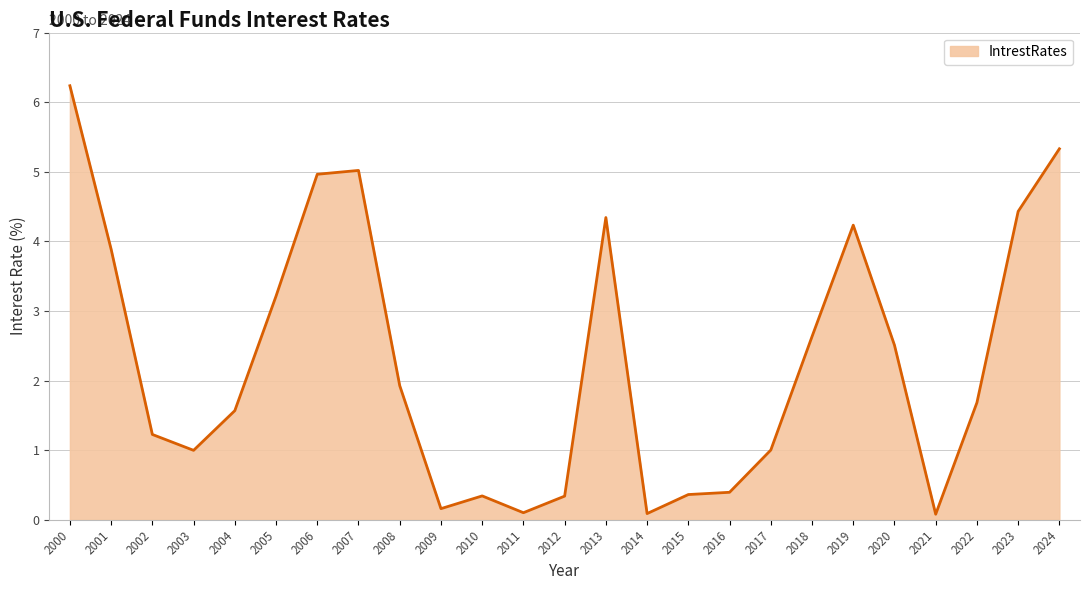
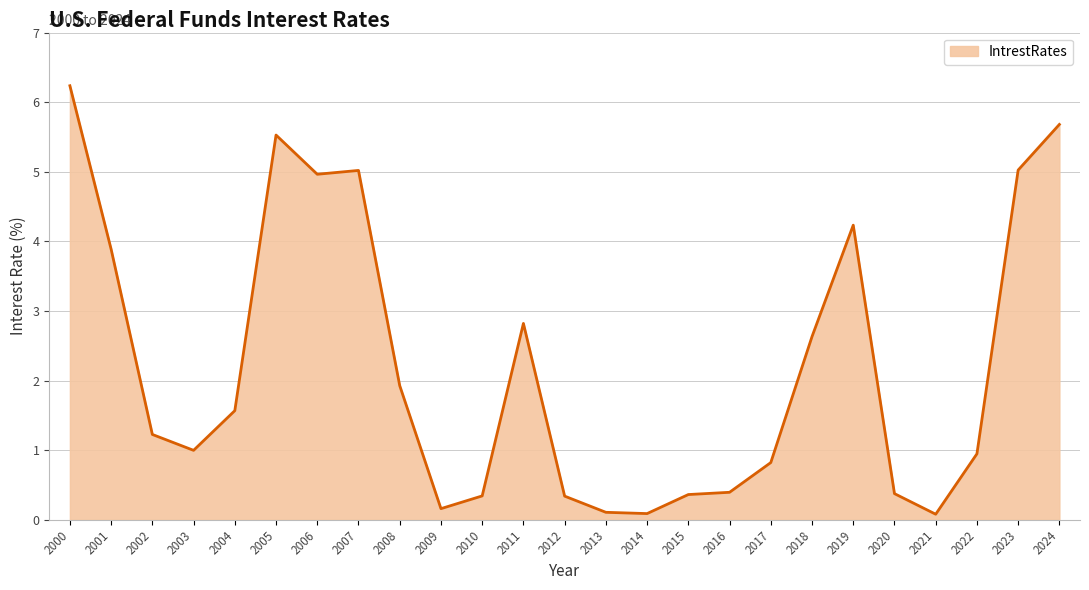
  {
    "2000": 6.2,
    "2001": 3.9,
    "2002": 1.2,
    "2003": 1.0,
    "2004": 1.6,
-   "2005": 3.2,
+   "2005": 5.5,
    "2006": 5.0,
    "2007": 5.0,
    "2008": 1.9,
    "2009": 0.2,
    "2010": 0.3,
-   "2011": 0.1,
+   "2011": 2.8,
    "2012": 0.3,
-   "2013": 4.3,
+   "2013": 0.1,
    "2014": 0.1,
    "2015": 0.4,
    "2016": 0.4,
-   "2017": 1.0,
+   "2017": 0.8,
    "2018": 2.6,
    "2019": 4.2,
-   "2020": 2.5,
+   "2020": 0.4,
    "2021": 0.1,
-   "2022": 1.7,
-   "2023": 4.4,
-   "2024": 5.3
+   "2022": 0.9,
+   "2023": 5.0,
+   "2024": 5.7
  }
